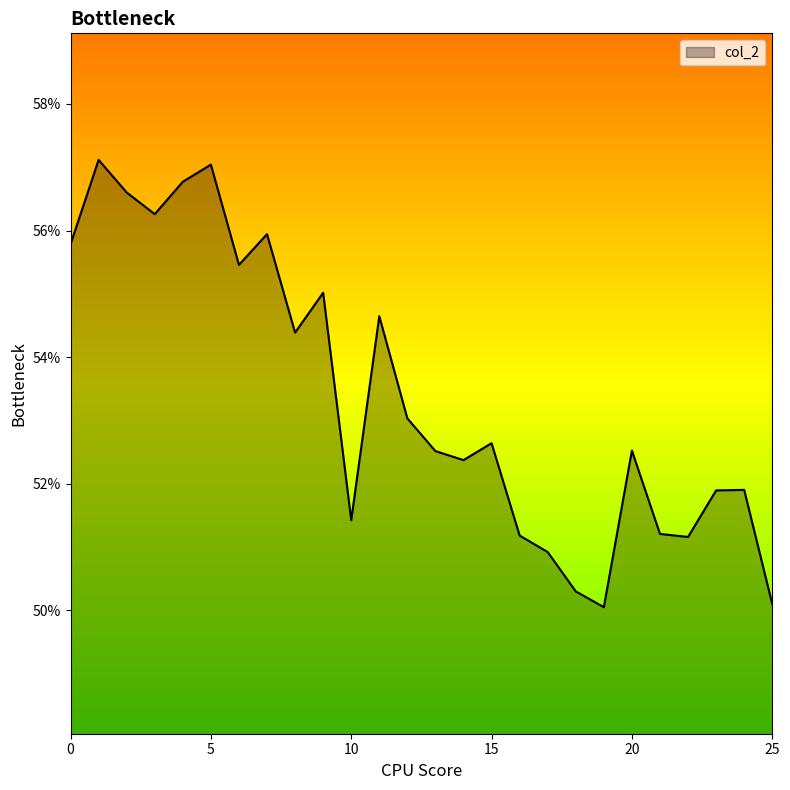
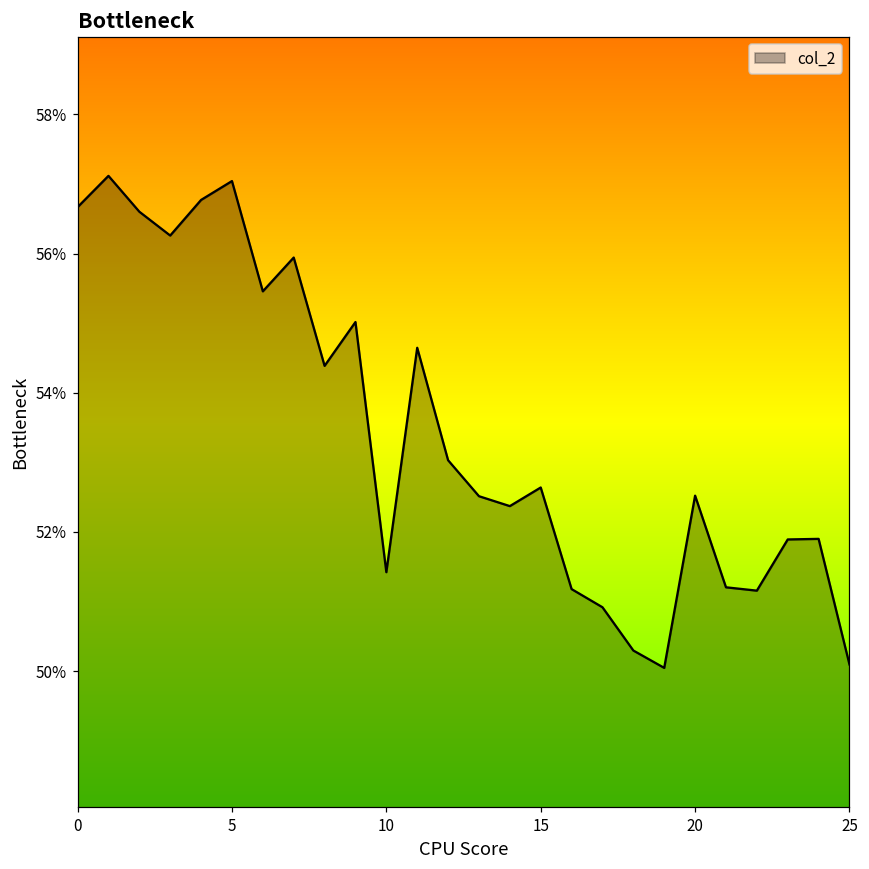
  {
-   "0": "55.8%",
+   "0": "56.7%",
    "5": "57.0%",
    "10": "51.4%",
    "15": "52.6%",
    "20": "52.5%",
    "25": "50.1%"
  }
